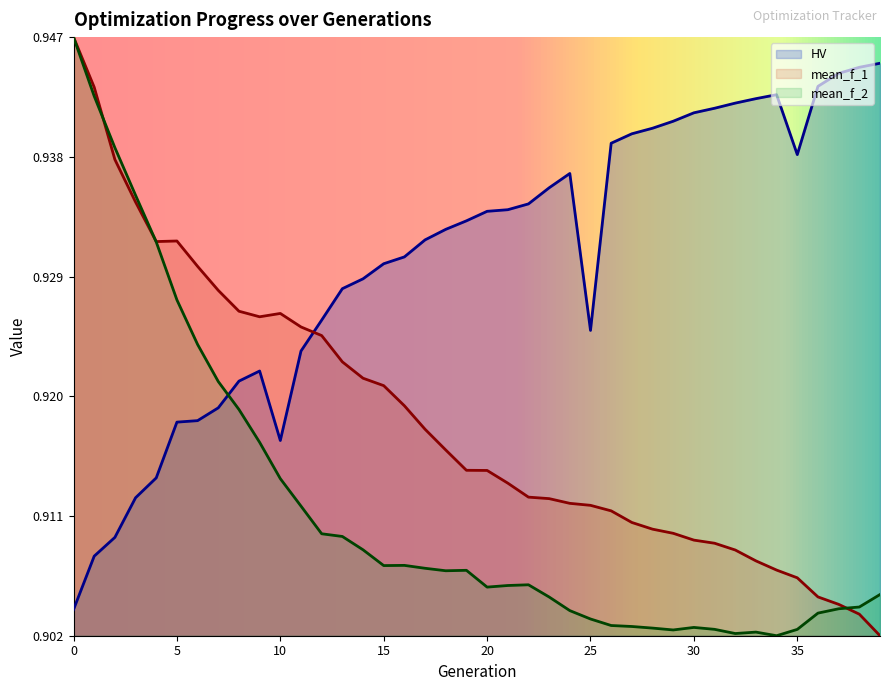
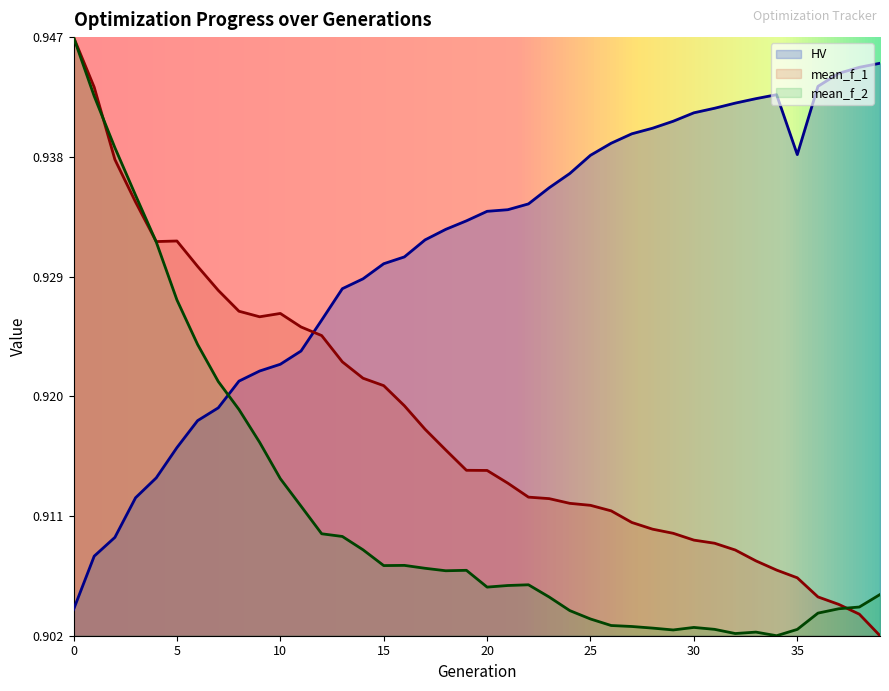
  {
    "HV": {
      "0": 0.9036,
-     "5": 0.9180,
-     "10": 0.9165,
+     "5": 0.9160,
+     "10": 0.9224,
      "15": 0.9301,
      "20": 0.9341,
-     "25": 0.9250,
+     "25": 0.9384,
      "30": 0.9416,
      "35": 0.9384
    }
  }
